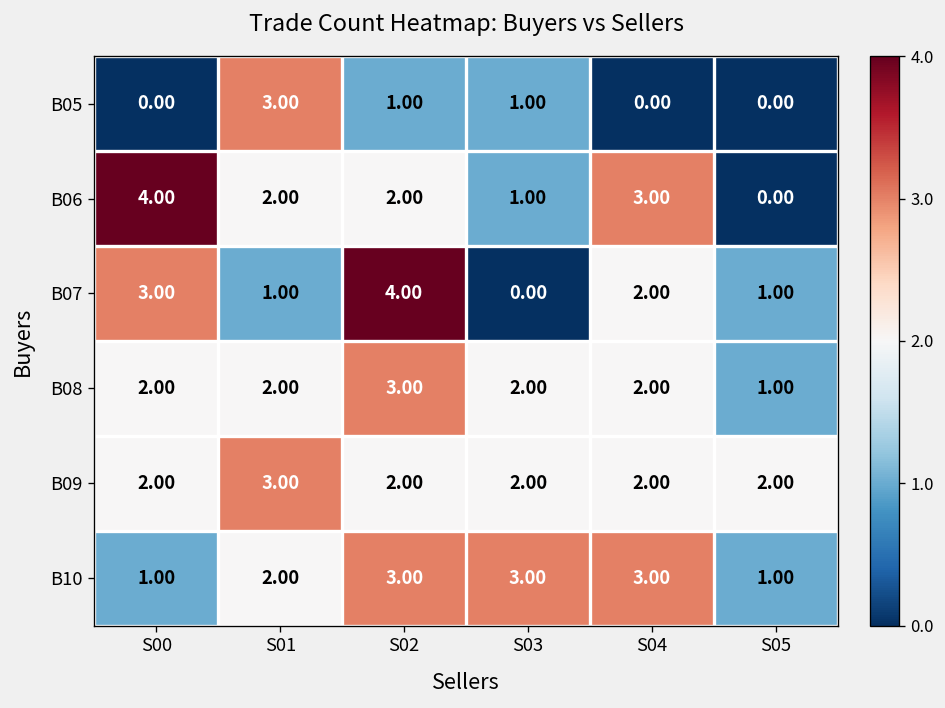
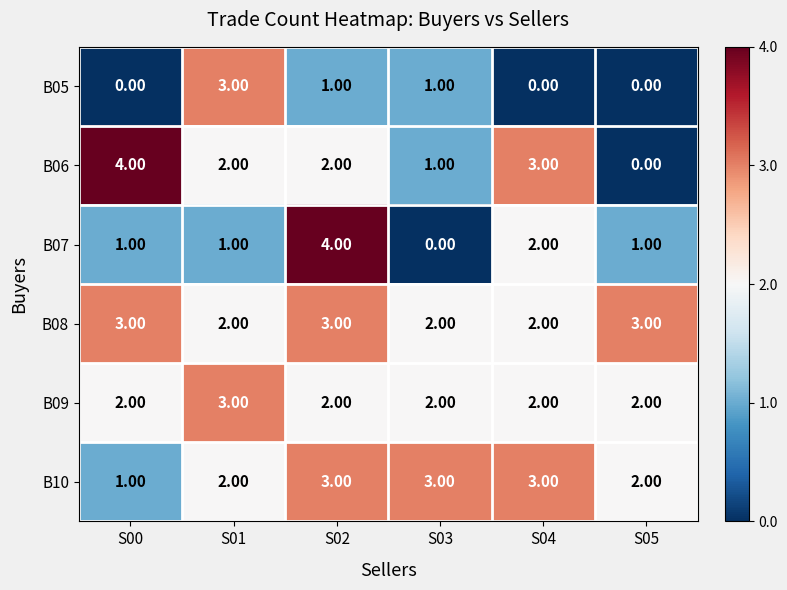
  {
    "B05": {
      "S00": 0.00,
      "S01": 3.00,
      "S02": 1.00,
      "S03": 1.00,
      "S04": 0.00,
      "S05": 0.00
    },
    "B06": {
      "S00": 4.00,
      "S01": 2.00,
      "S02": 2.00,
      "S03": 1.00,
      "S04": 3.00,
      "S05": 0.00
    },
    "B07": {
-     "S00": 3.00,
+     "S00": 1.00,
      "S01": 1.00,
      "S02": 4.00,
      "S03": 0.00,
      "S04": 2.00,
      "S05": 1.00
    },
    "B08": {
-     "S00": 2.00,
+     "S00": 3.00,
      "S01": 2.00,
      "S02": 3.00,
      "S03": 2.00,
      "S04": 2.00,
-     "S05": 1.00
+     "S05": 3.00
    },
    "B09": {
      "S00": 2.00,
      "S01": 3.00,
      "S02": 2.00,
      "S03": 2.00,
      "S04": 2.00,
      "S05": 2.00
    },
    "B10": {
      "S00": 1.00,
      "S01": 2.00,
      "S02": 3.00,
      "S03": 3.00,
      "S04": 3.00,
-     "S05": 1.00
+     "S05": 2.00
    }
  }
